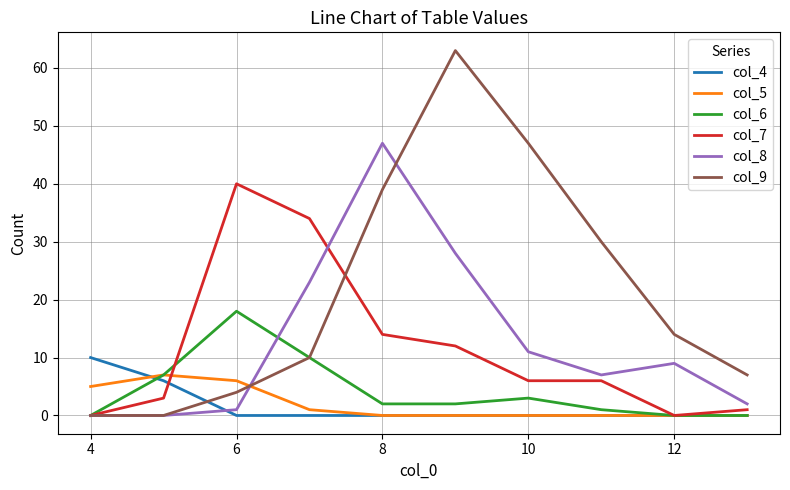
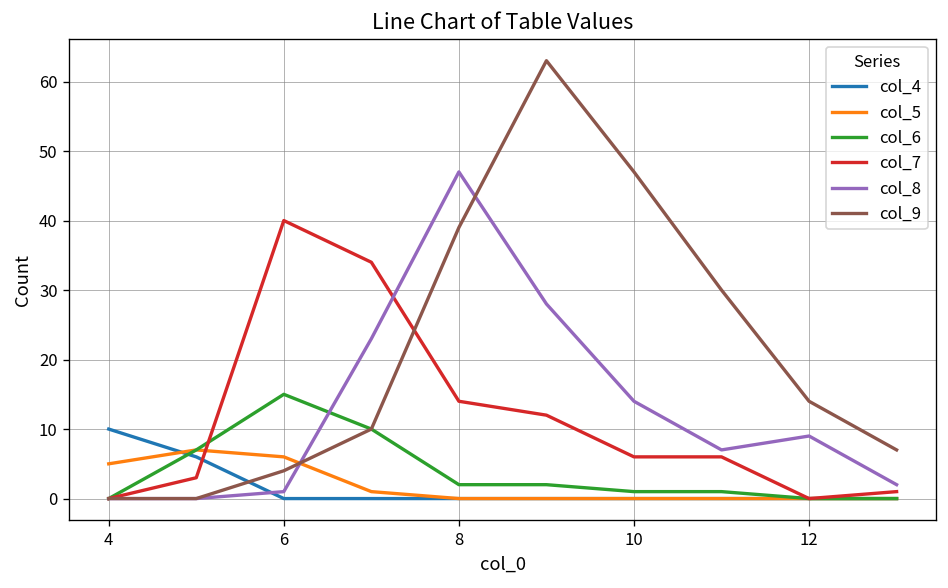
  {
    "col_4": {
      "4": 10,
      "6": 0
    },
    "col_5": {
      "4": 5,
      "6": 6
    },
    "col_6": {
-     "6": 18,
+     "6": 15,
      "8": 2,
-     "10": 3
+     "10": 1
    },
    "col_7": {
      "6": 40,
      "8": 14,
      "10": 6
    },
    "col_8": {
      "6": 1,
      "8": 47,
-     "10": 11,
+     "10": 14,
      "12": 9
    },
    "col_9": {
      "6": 4,
      "8": 39,
      "10": 47,
      "12": 14
    }
  }
